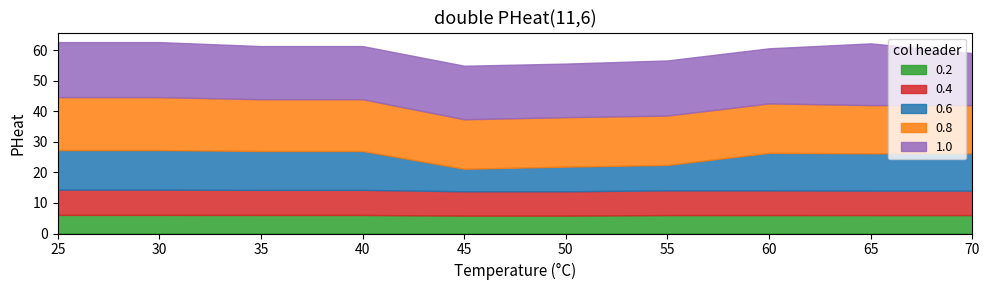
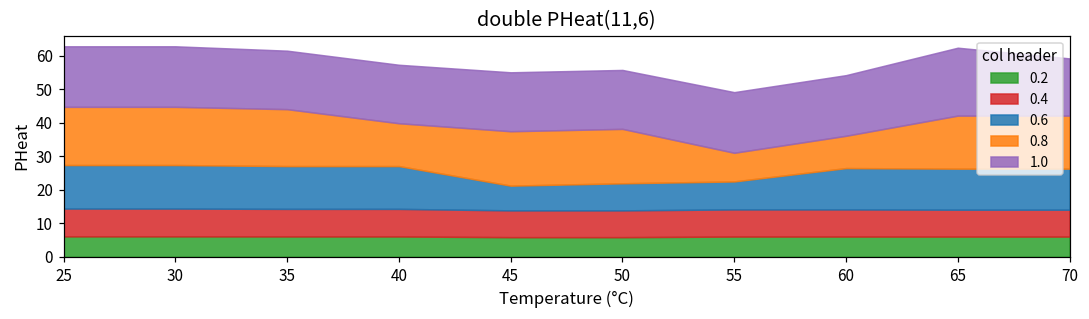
  {
    "0.2": {
      "25": 6,
      "30": 6,
      "35": 6,
      "40": 6,
      "45": 6,
      "50": 6,
      "55": 6,
      "60": 6,
      "65": 6,
      "70": 6
    },
    "0.4": {
      "25": 8,
      "30": 8,
      "35": 8,
      "40": 8,
      "45": 8,
      "50": 8,
      "55": 8,
      "60": 8,
      "65": 8,
      "70": 8
    },
    "0.6": {
      "25": 13,
      "30": 13,
      "35": 13,
      "40": 13,
      "45": 7,
      "50": 8,
      "55": 8,
      "60": 12,
      "65": 12,
      "70": 12
    },
    "0.8": {
      "25": 17,
      "30": 17,
      "35": 17,
-     "40": 17,
+     "40": 13,
      "45": 16,
      "50": 16,
-     "55": 16,
-     "60": 16,
+     "55": 9,
+     "60": 10,
      "65": 16,
      "70": 16
    },
    "1.0": {
      "25": 18,
      "30": 18,
      "35": 17,
      "40": 17,
      "45": 18,
      "50": 18,
      "55": 18,
      "60": 18,
      "65": 20,
      "70": 17
    }
  }
